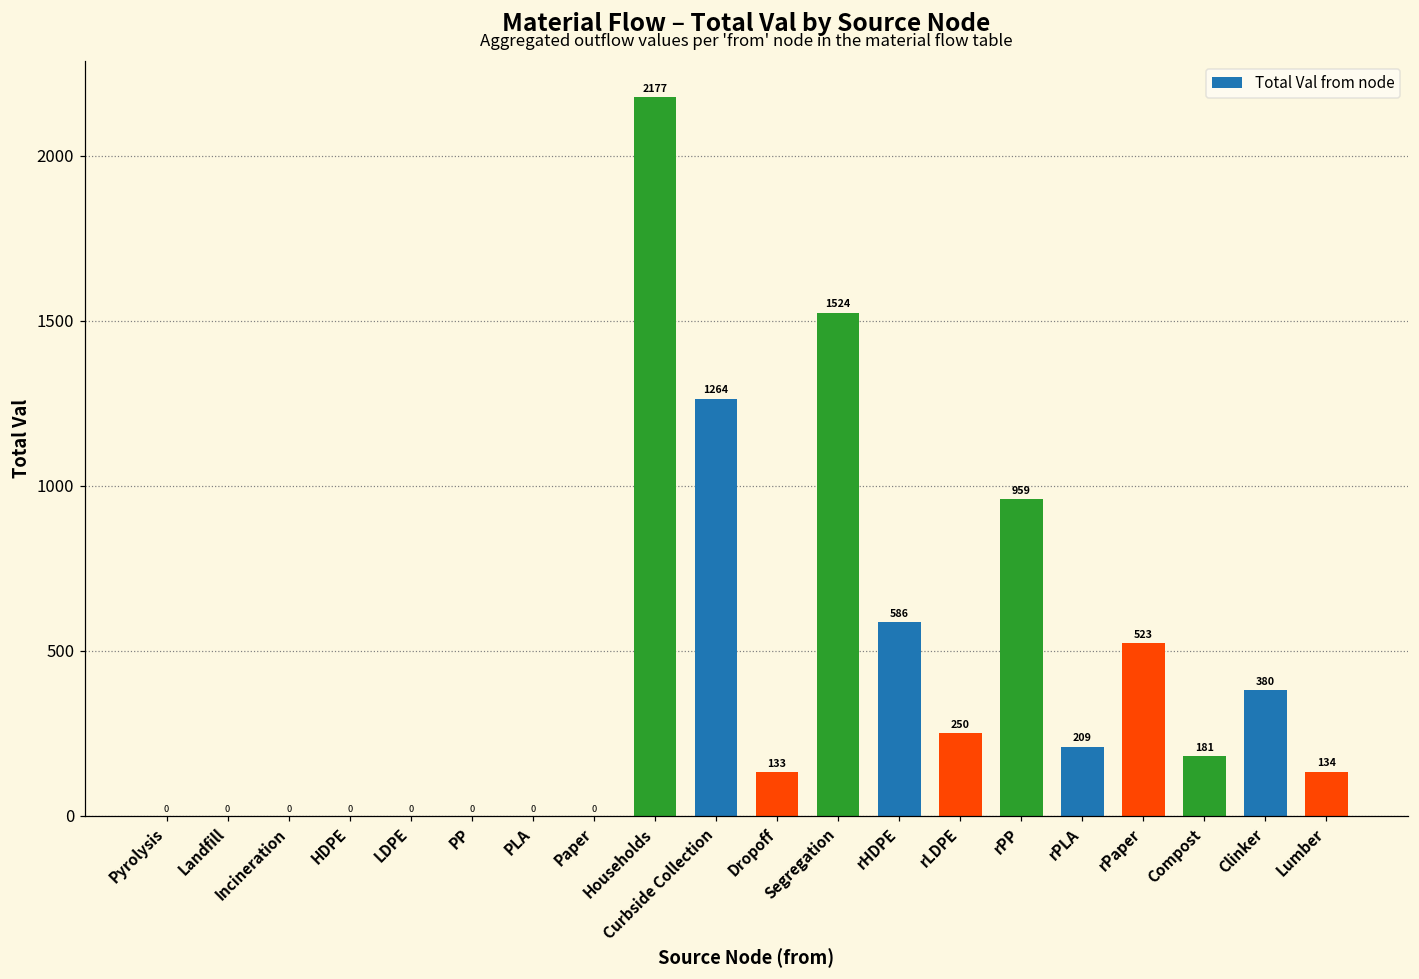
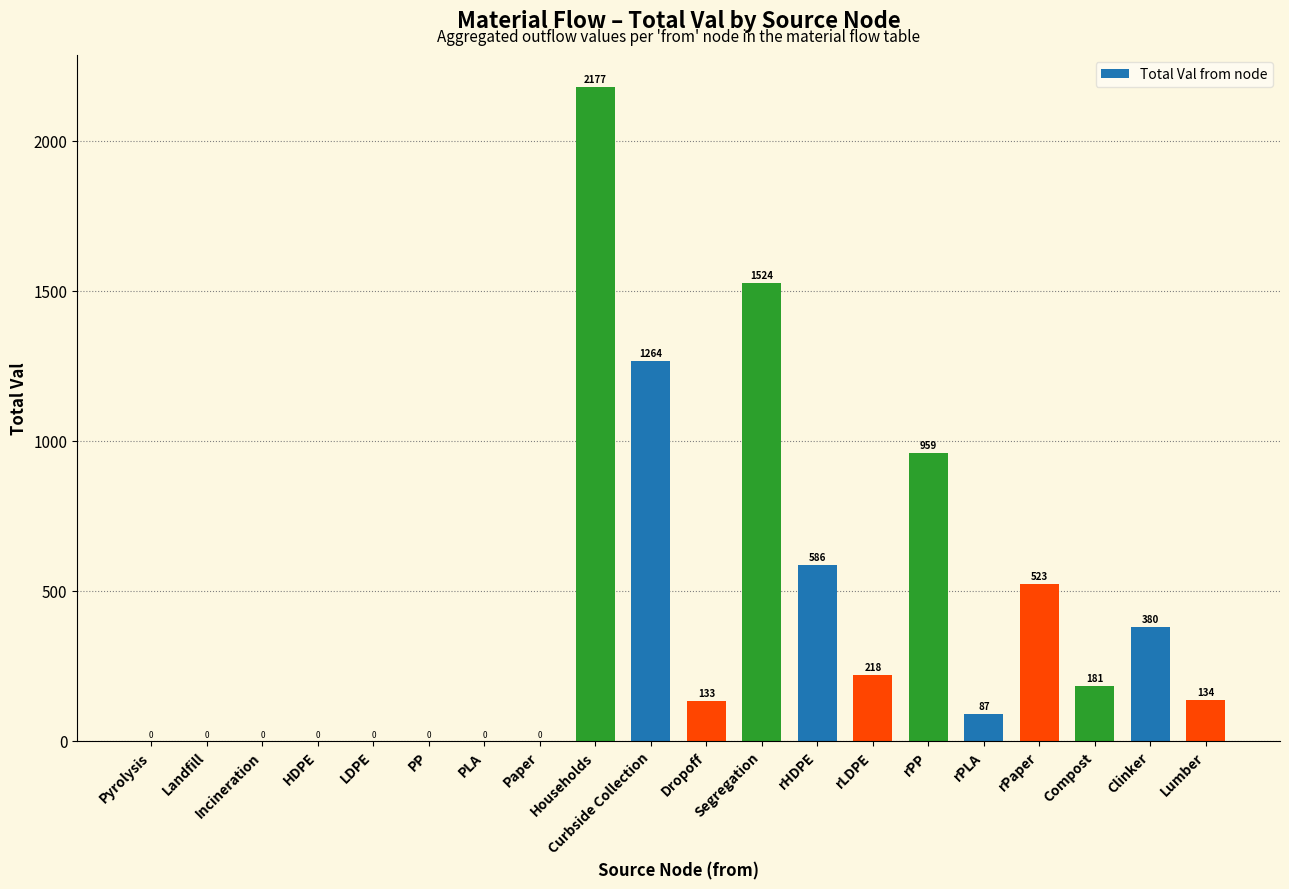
  {
    "Pyrolysis": 0,
    "Landfill": 0,
    "Incineration": 0,
    "HDPE": 0,
    "LDPE": 0,
    "PP": 0,
    "PLA": 0,
    "Paper": 0,
    "Households": 2177,
    "Curbside Collection": 1264,
    "Dropoff": 133,
    "Segregation": 1524,
    "rHDPE": 586,
-   "rLDPE": 250,
+   "rLDPE": 218,
    "rPP": 959,
-   "rPLA": 209,
+   "rPLA": 87,
    "rPaper": 523,
    "Compost": 181,
    "Clinker": 380,
    "Lumber": 134
  }
